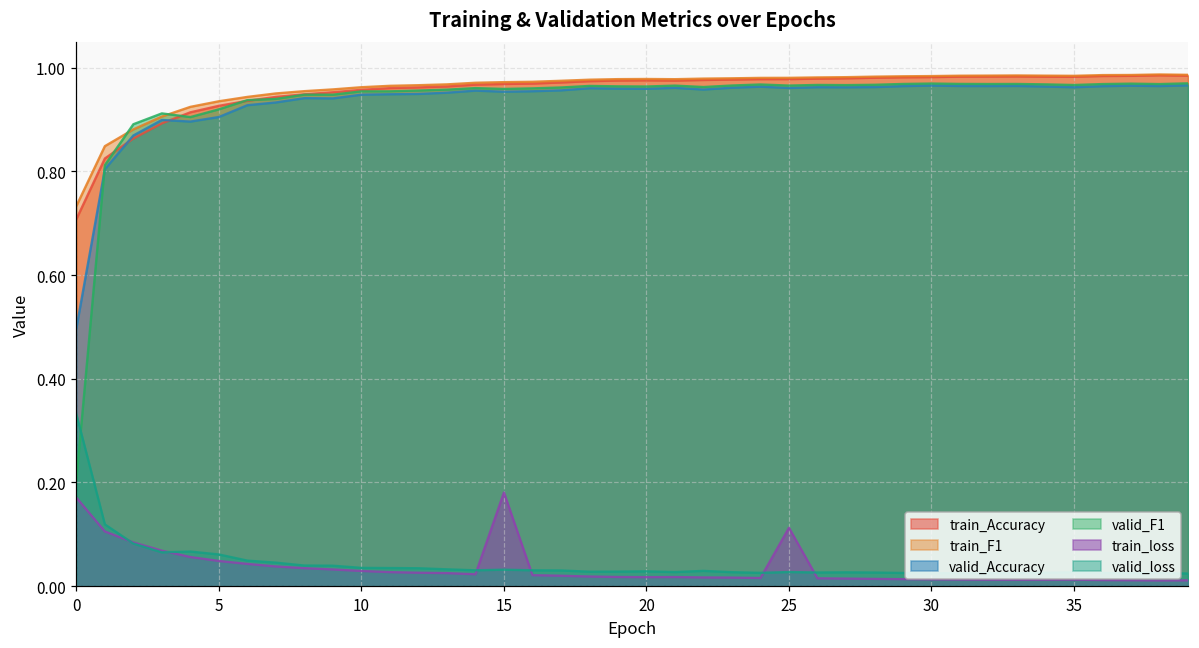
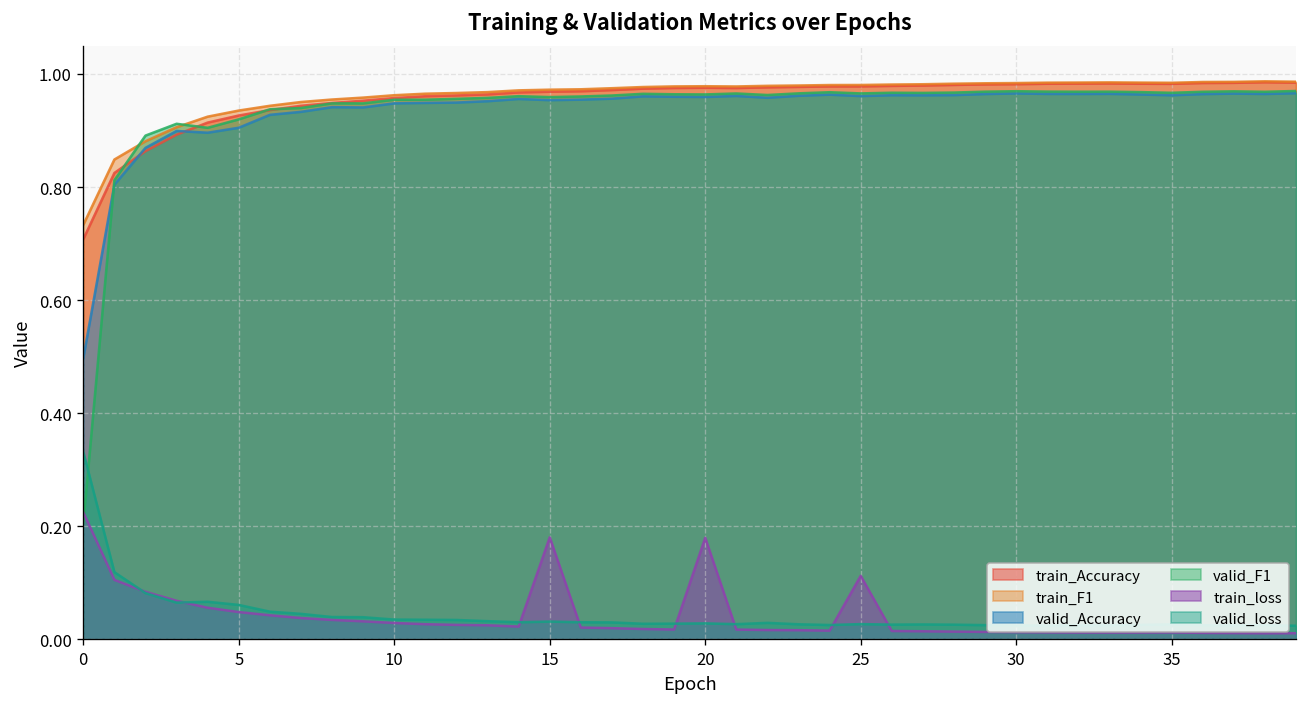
  {
    "train_loss": {
-     "0": 0.17,
+     "0": 0.22,
      "5": 0.05,
      "10": 0.03,
      "15": 0.18,
-     "20": 0.02,
+     "20": 0.18,
      "25": 0.11,
      "30": 0.01,
      "35": 0.01
    }
  }
